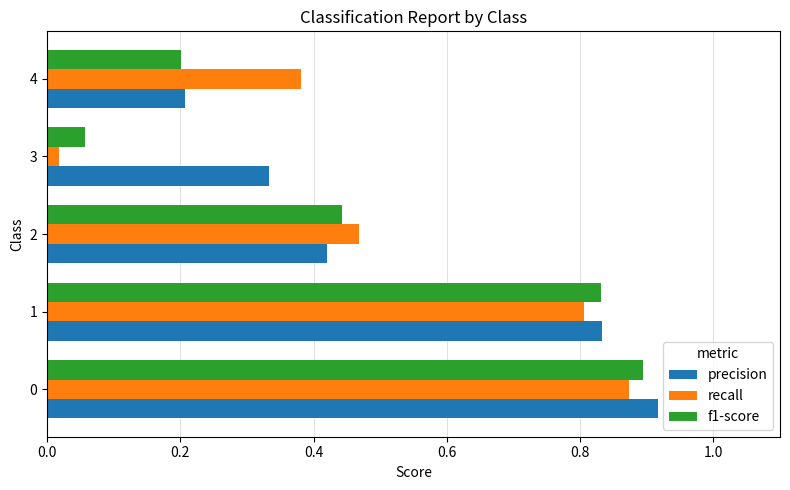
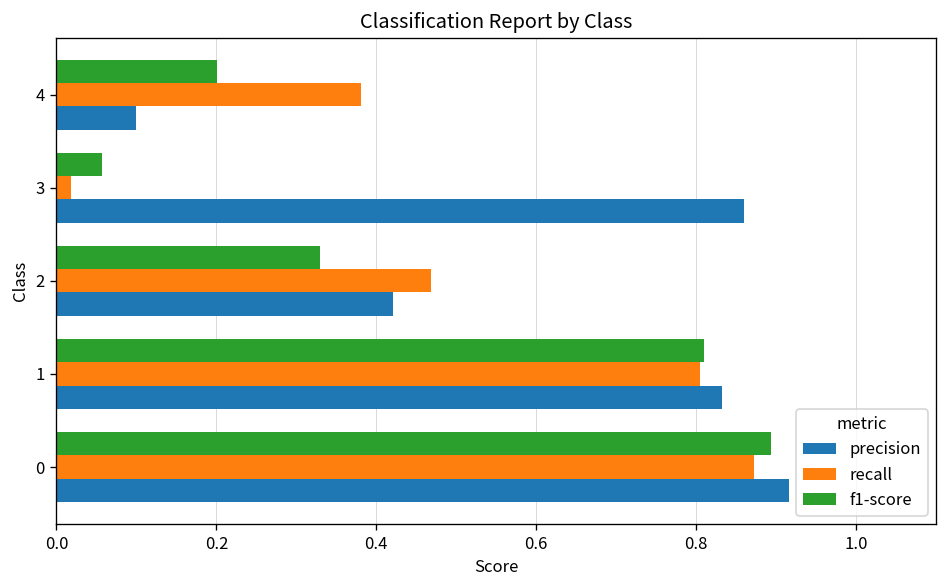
  {
    "precision": {
-     "4": 0.21,
-     "3": 0.33,
+     "4": 0.10,
+     "3": 0.86,
      "2": 0.42,
      "1": 0.83,
      "0": 0.92
    },
    "recall": {
      "4": 0.38,
      "3": 0.02,
      "2": 0.47,
      "1": 0.81,
      "0": 0.87
    },
    "f1-score": {
      "4": 0.20,
      "3": 0.06,
-     "2": 0.44,
-     "1": 0.83,
+     "2": 0.33,
+     "1": 0.81,
      "0": 0.89
    }
  }
